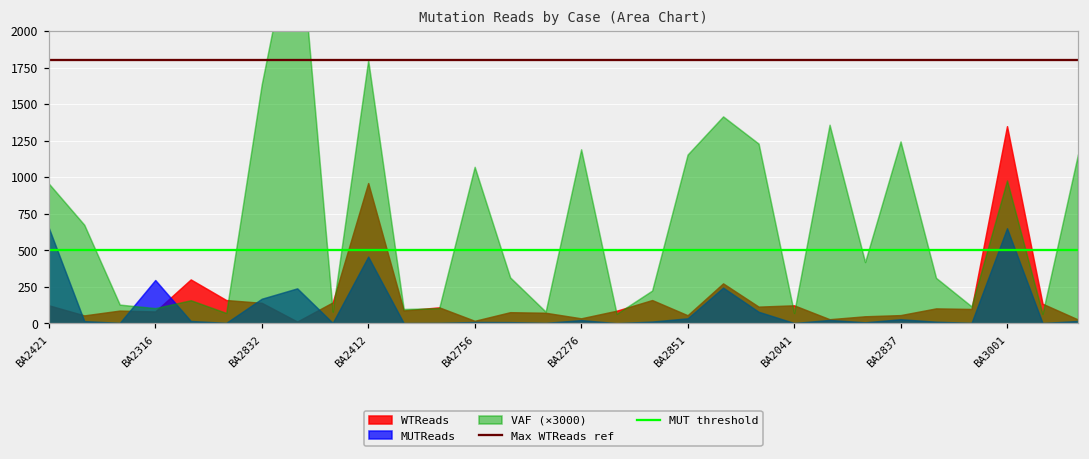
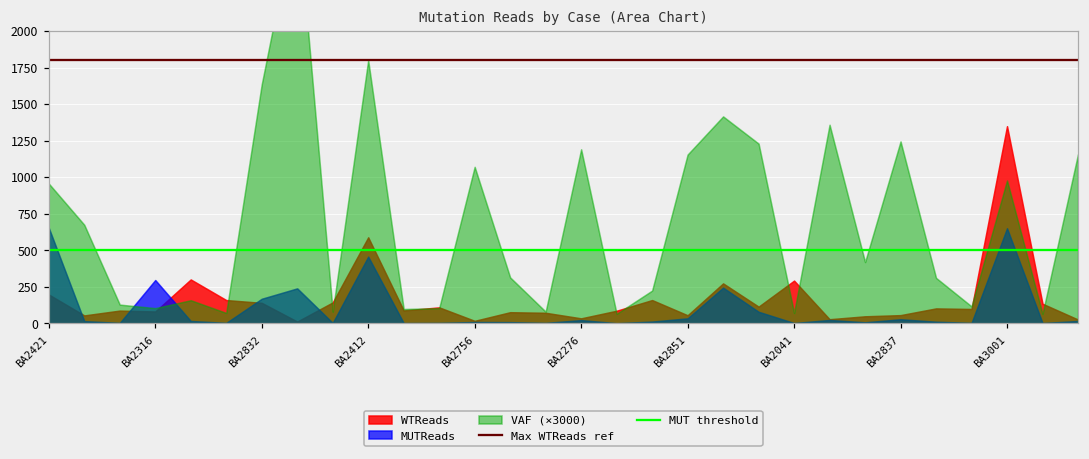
  {
    "WTReads": {
-     "BA2421": 120,
+     "BA2421": 200,
      "BA2316": 80,
      "BA2832": 140,
-     "BA2412": 960,
+     "BA2412": 590,
      "BA2851": 60,
-     "BA2041": 120,
+     "BA2041": 290,
      "BA2837": 60,
      "BA3001": 1350
    },
    "MUTReads": {
      "BA2421": 650,
      "BA2316": 300,
      "BA2832": 170,
      "BA2412": 460,
      "BA2851": 40,
      "BA2837": 30,
      "BA3001": 650
    },
    "VAF (×3000)": {
      "BA2421": 960,
      "BA2316": 110,
      "BA2832": 1640,
      "BA2412": 1800,
      "BA2756": 1070,
      "BA2276": 1190,
      "BA2851": 1160,
      "BA2041": 70,
      "BA2837": 1250,
      "BA3001": 980
    }
  }
